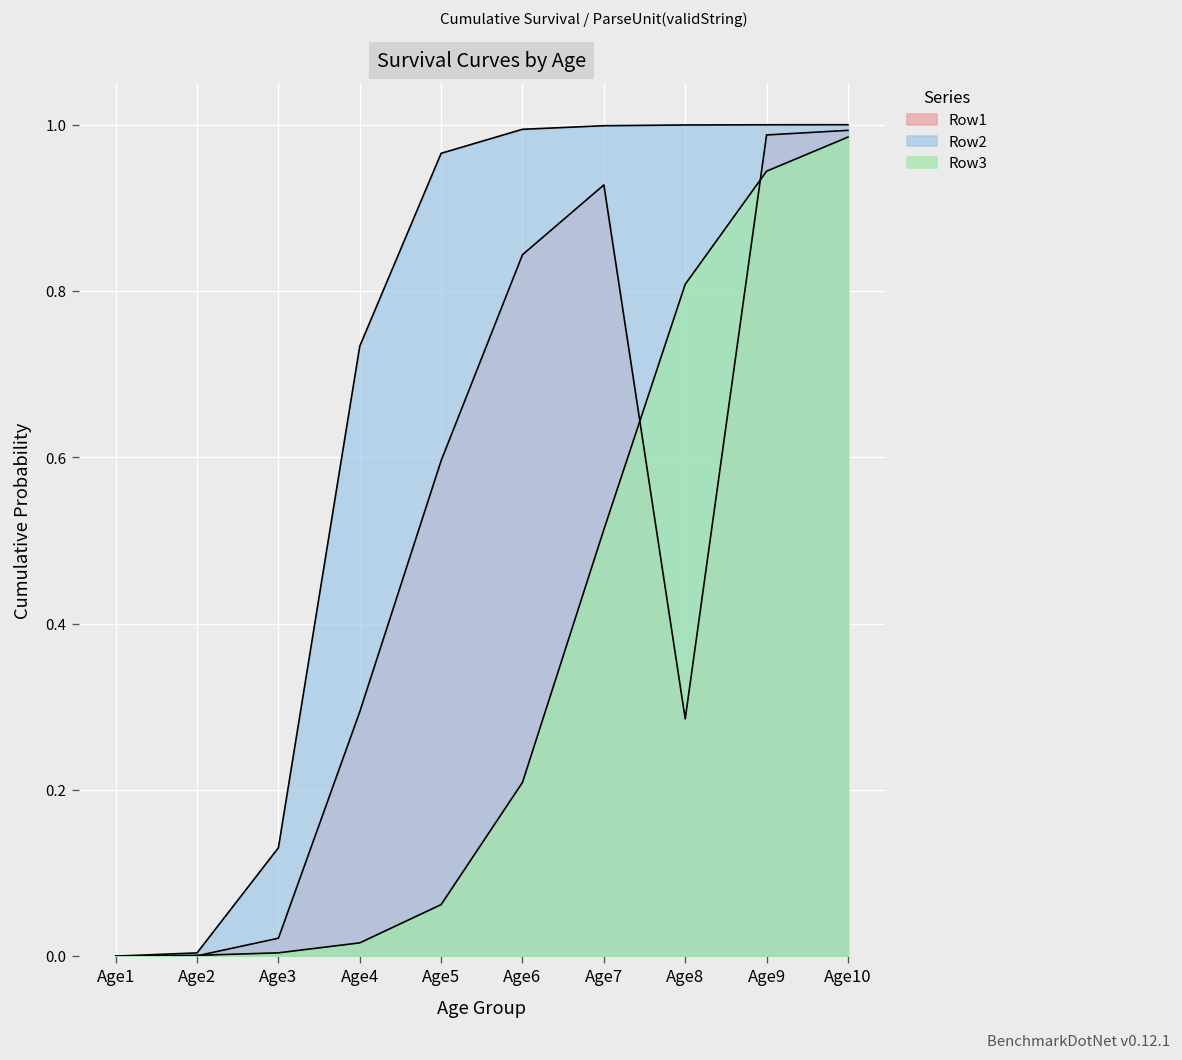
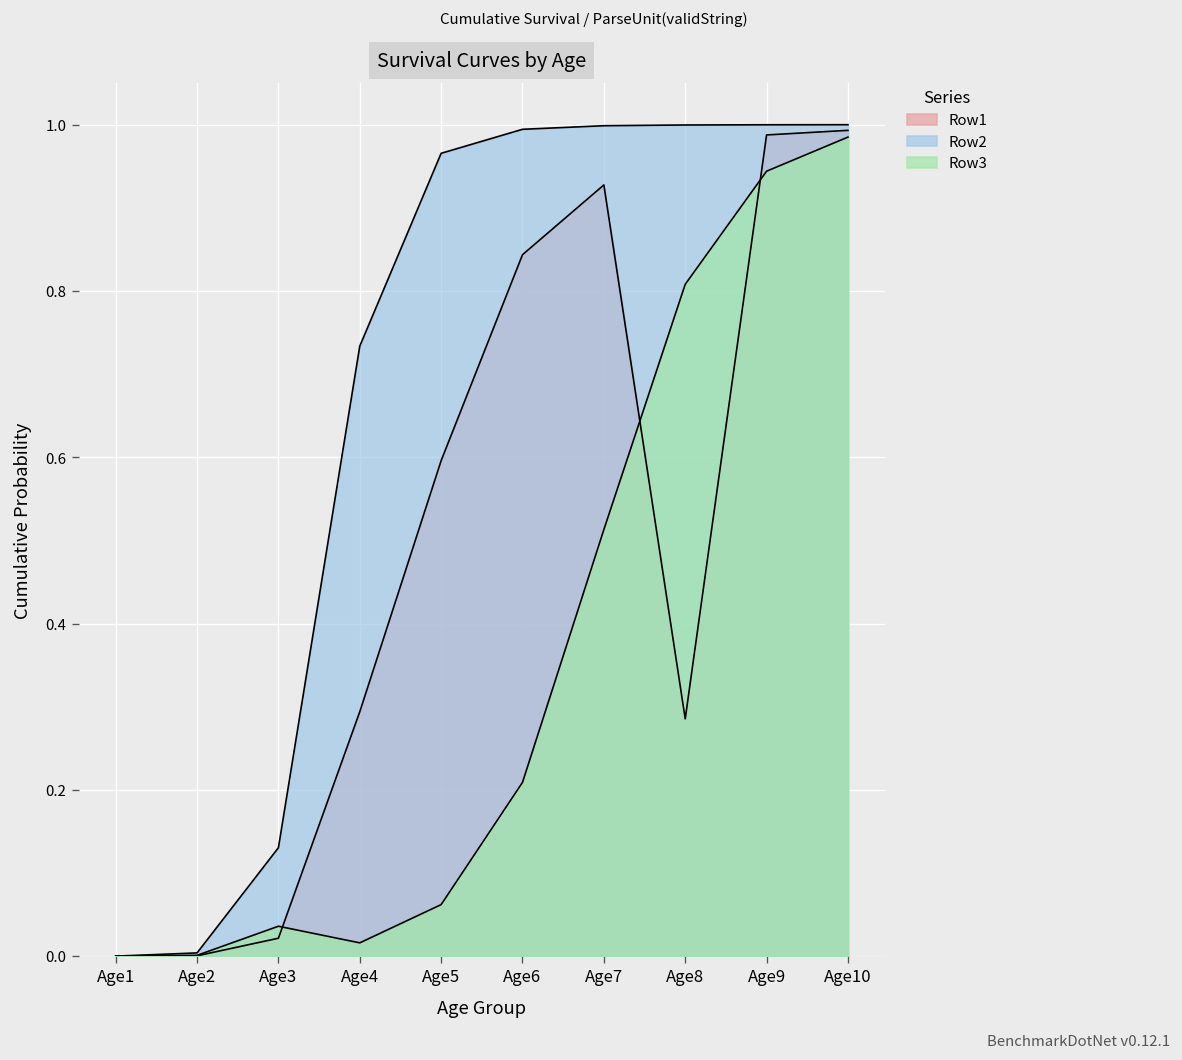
  {
    "Row1": {
      "Age3": 0.02,
      "Age4": 0.29,
      "Age5": 0.60,
      "Age6": 0.84,
      "Age7": 0.93,
      "Age8": 0.29,
      "Age9": 0.99,
      "Age10": 0.99
    },
    "Row2": {
      "Age3": 0.13,
      "Age4": 0.73,
      "Age5": 0.97,
      "Age6": 0.99,
      "Age7": 1.00,
      "Age8": 1.00,
      "Age9": 1.00,
      "Age10": 1.00
    },
    "Row3": {
-     "Age3": 0.00,
+     "Age3": 0.04,
      "Age4": 0.02,
      "Age5": 0.06,
      "Age6": 0.21,
      "Age7": 0.51,
      "Age8": 0.81,
      "Age9": 0.94,
      "Age10": 0.99
    }
  }
